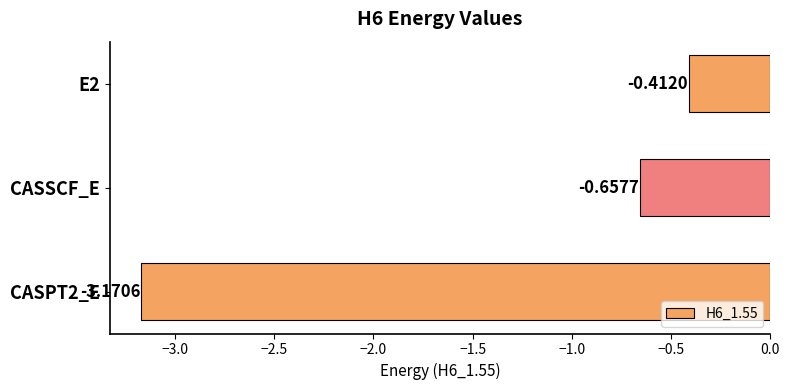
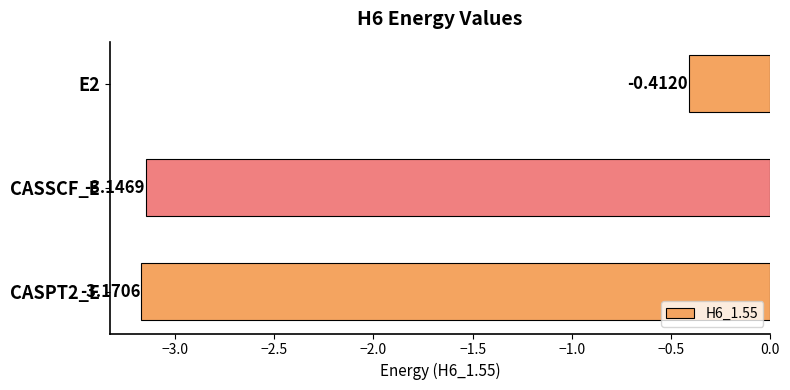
  {
    "E2": -0.4120,
-   "CASSCF_E": -0.6577,
+   "CASSCF_E": -3.1469,
    "CASPT2_E": -3.1706
  }
